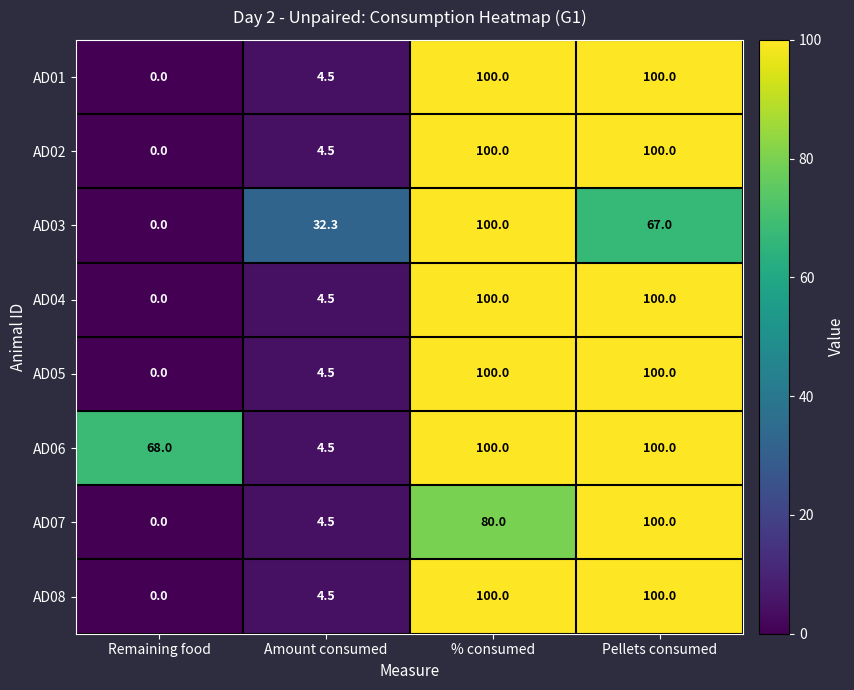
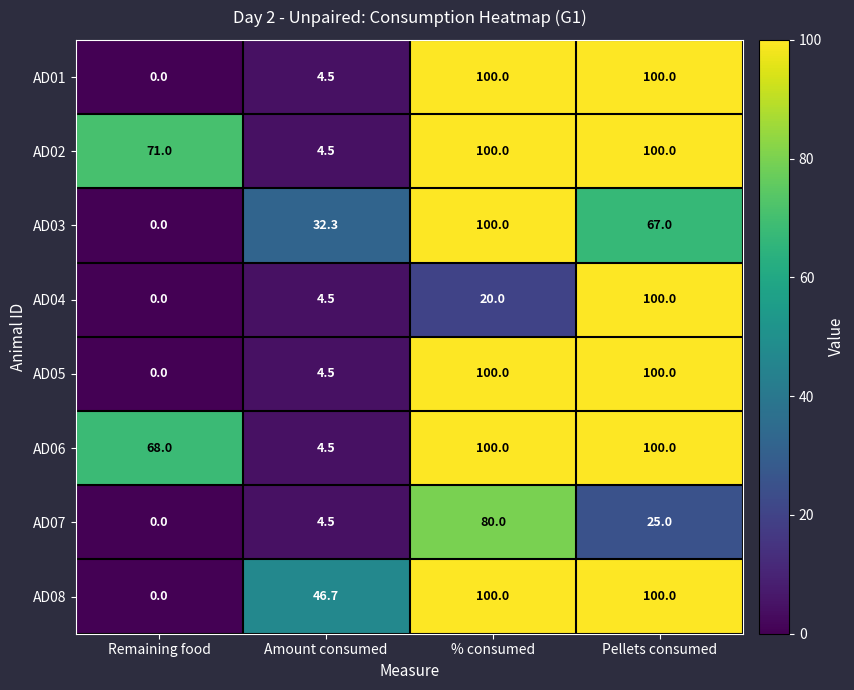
  {
    "AD01": {
      "Remaining food": 0.0,
      "Amount consumed": 4.5,
      "% consumed": 100.0,
      "Pellets consumed": 100.0
    },
    "AD02": {
-     "Remaining food": 0.0,
+     "Remaining food": 71.0,
      "Amount consumed": 4.5,
      "% consumed": 100.0,
      "Pellets consumed": 100.0
    },
    "AD03": {
      "Remaining food": 0.0,
      "Amount consumed": 32.3,
      "% consumed": 100.0,
      "Pellets consumed": 67.0
    },
    "AD04": {
      "Remaining food": 0.0,
      "Amount consumed": 4.5,
-     "% consumed": 100.0,
+     "% consumed": 20.0,
      "Pellets consumed": 100.0
    },
    "AD05": {
      "Remaining food": 0.0,
      "Amount consumed": 4.5,
      "% consumed": 100.0,
      "Pellets consumed": 100.0
    },
    "AD06": {
      "Remaining food": 68.0,
      "Amount consumed": 4.5,
      "% consumed": 100.0,
      "Pellets consumed": 100.0
    },
    "AD07": {
      "Remaining food": 0.0,
      "Amount consumed": 4.5,
      "% consumed": 80.0,
-     "Pellets consumed": 100.0
+     "Pellets consumed": 25.0
    },
    "AD08": {
      "Remaining food": 0.0,
-     "Amount consumed": 4.5,
+     "Amount consumed": 46.7,
      "% consumed": 100.0,
      "Pellets consumed": 100.0
    }
  }
